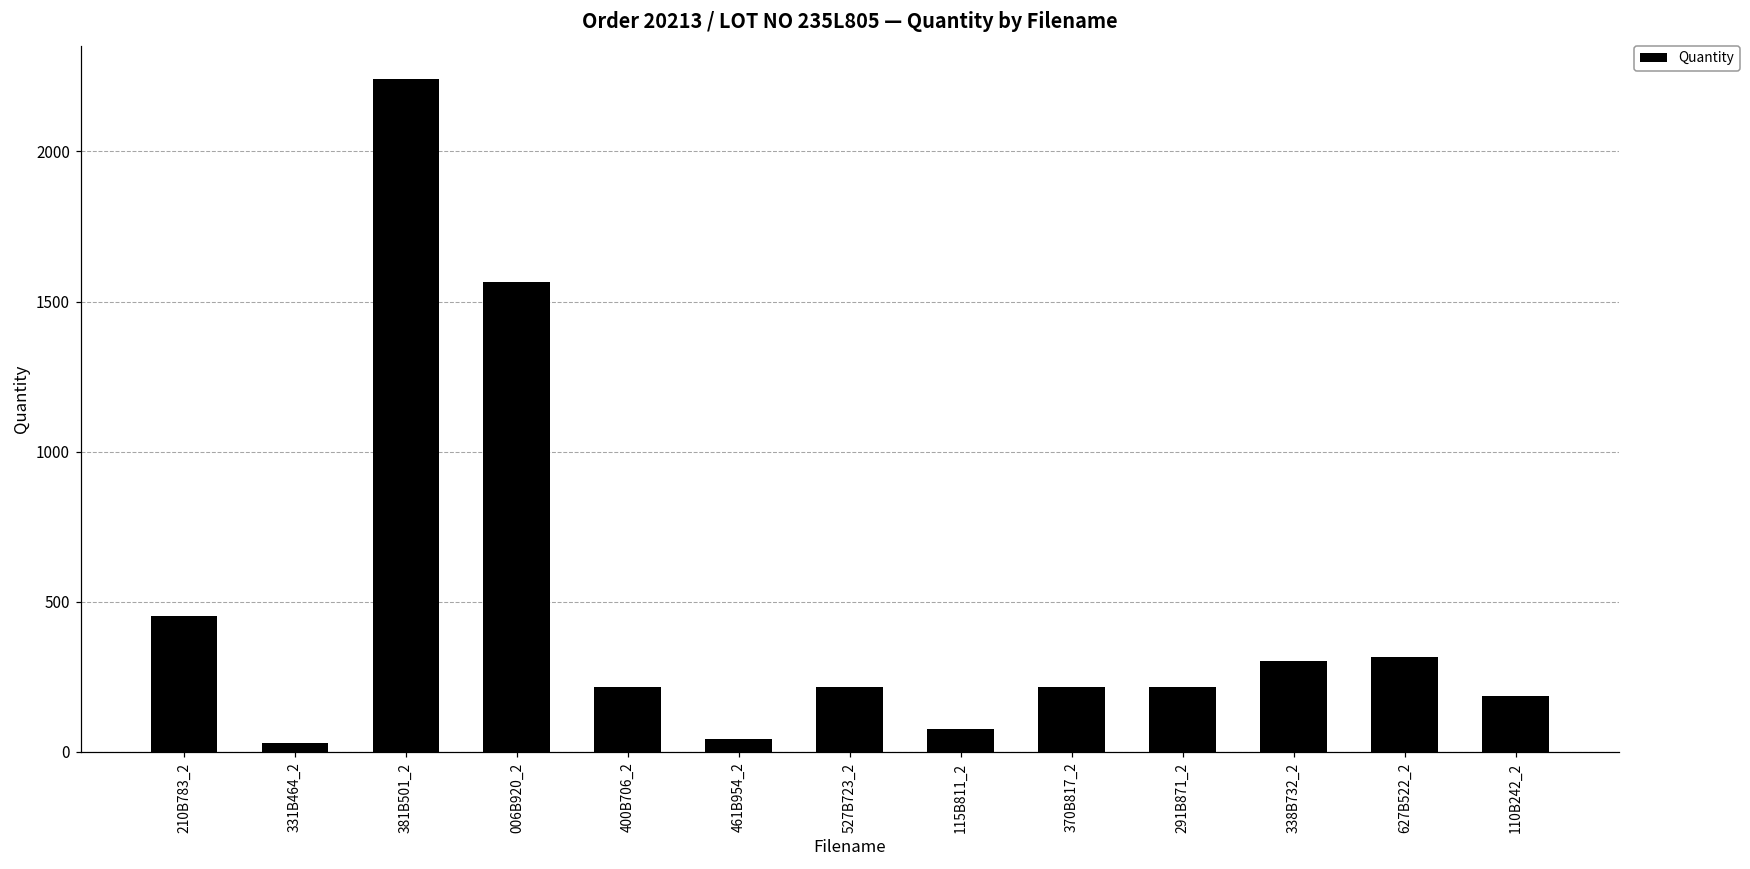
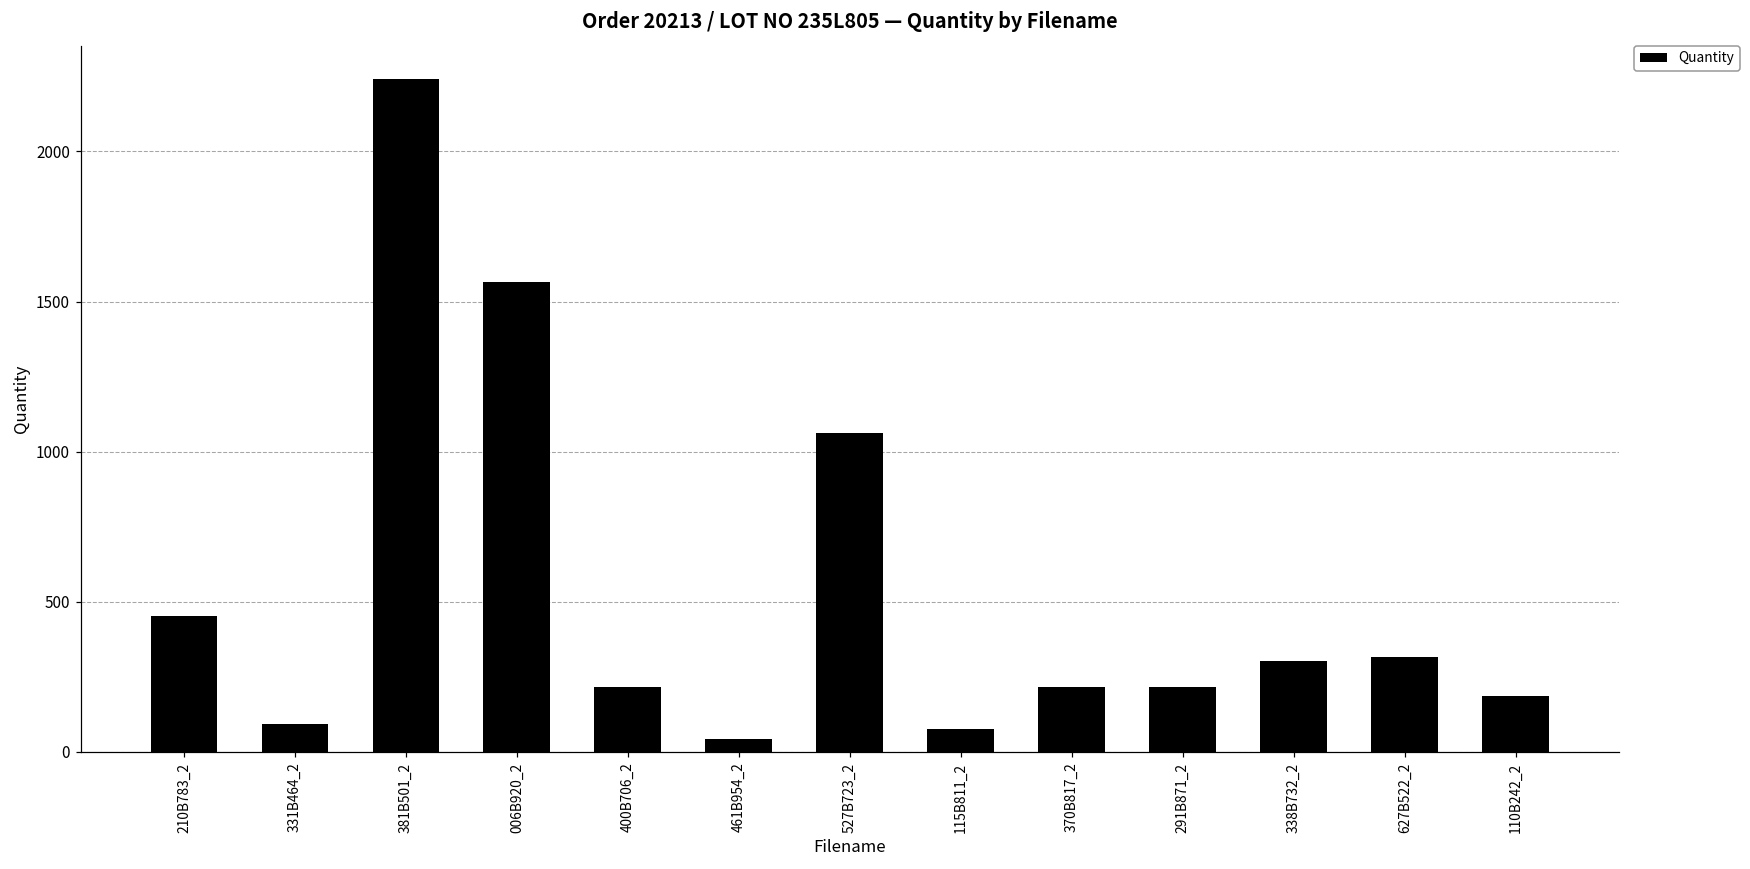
  {
    "210B783_2": 450,
-   "331B464_2": 30,
+   "331B464_2": 90,
    "381B501_2": 2240,
    "006B920_2": 1560,
    "400B706_2": 220,
    "461B954_2": 40,
-   "527B723_2": 220,
+   "527B723_2": 1060,
    "115B811_2": 80,
    "370B817_2": 220,
    "291B871_2": 220,
    "338B732_2": 300,
    "627B522_2": 320,
    "110B242_2": 190
  }
